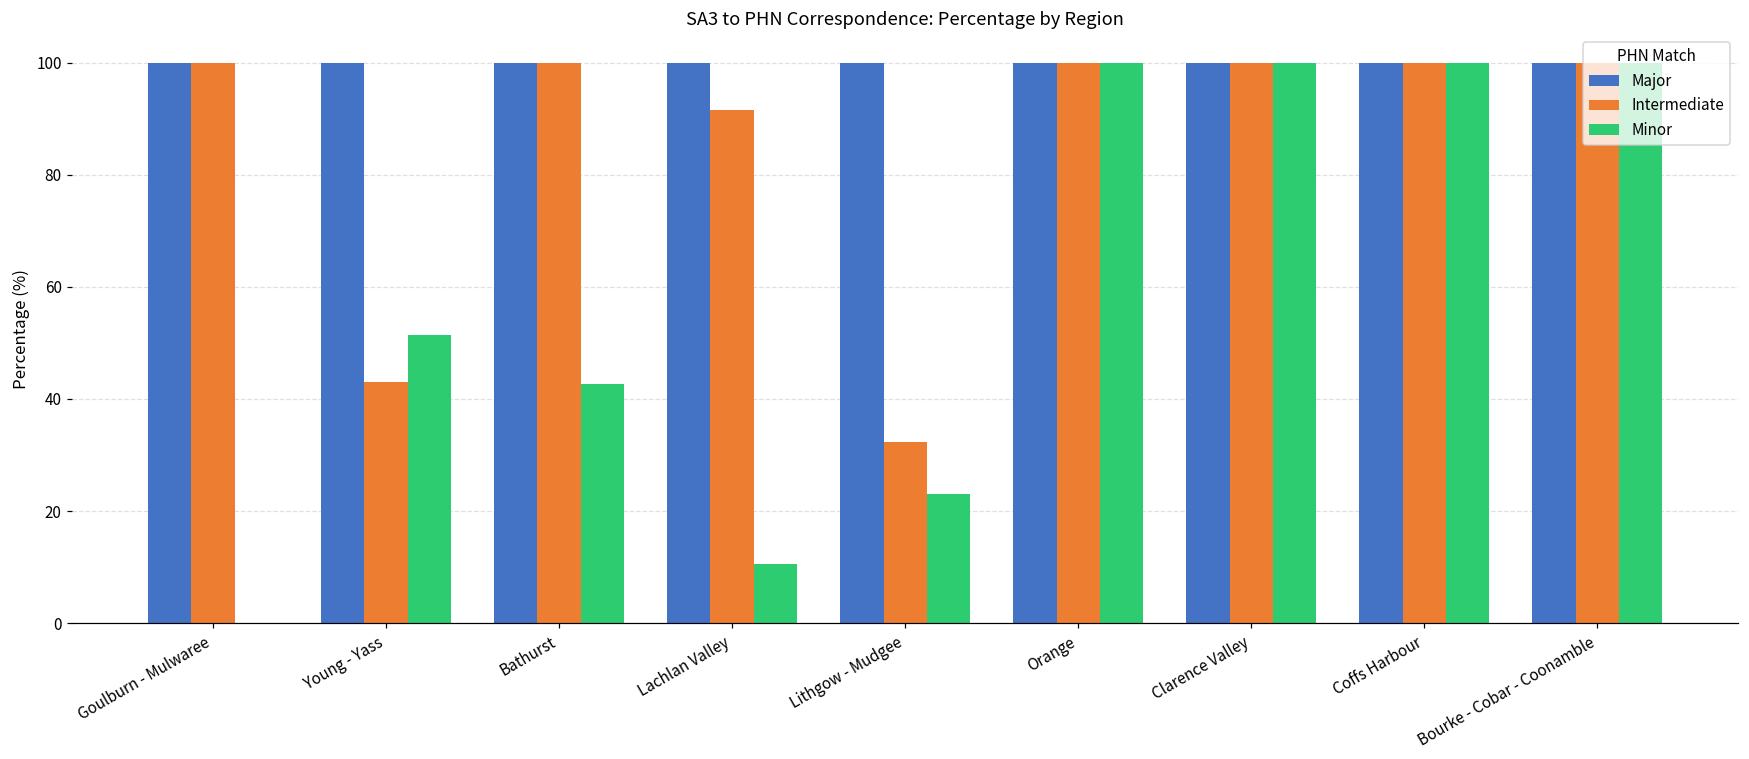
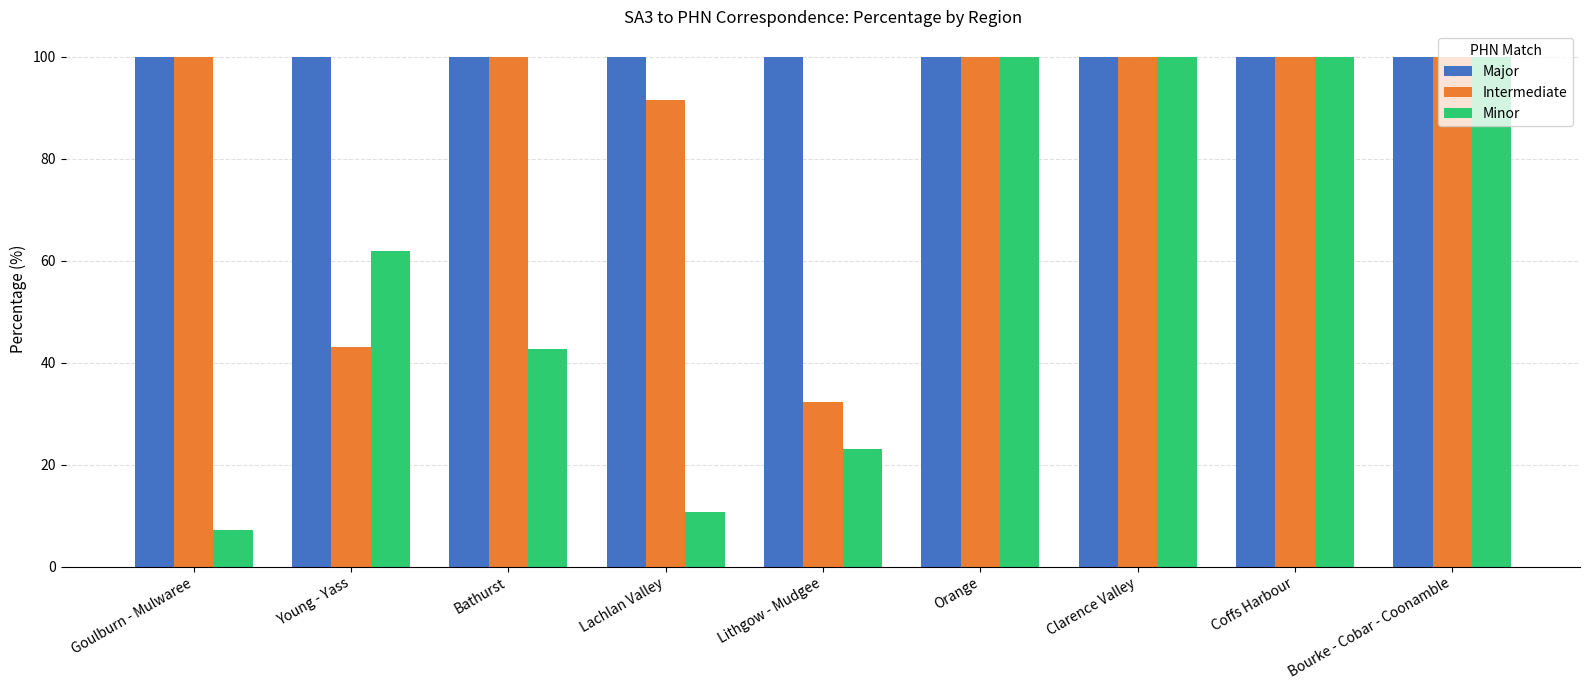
  {
    "Major": {
      "Goulburn - Mulwaree": 100,
      "Young - Yass": 100,
      "Bathurst": 100,
      "Lachlan Valley": 100,
      "Lithgow - Mudgee": 100,
      "Orange": 100,
      "Clarence Valley": 100,
      "Coffs Harbour": 100,
      "Bourke - Cobar - Coonamble": 100
    },
    "Intermediate": {
      "Goulburn - Mulwaree": 100,
      "Young - Yass": 43,
      "Bathurst": 100,
      "Lachlan Valley": 91,
      "Lithgow - Mudgee": 32,
      "Orange": 100,
      "Clarence Valley": 100,
      "Coffs Harbour": 100
    },
    "Minor": {
-     "Goulburn - Mulwaree": 0,
-     "Young - Yass": 51,
+     "Goulburn - Mulwaree": 7,
+     "Young - Yass": 62,
      "Bathurst": 43,
      "Lachlan Valley": 11,
      "Lithgow - Mudgee": 23,
      "Orange": 100,
      "Clarence Valley": 100,
      "Coffs Harbour": 100
    }
  }
